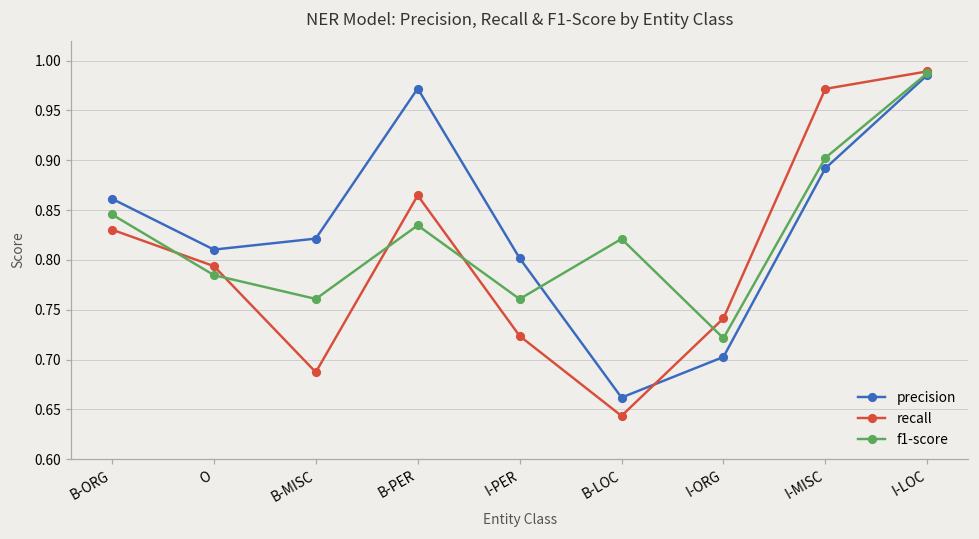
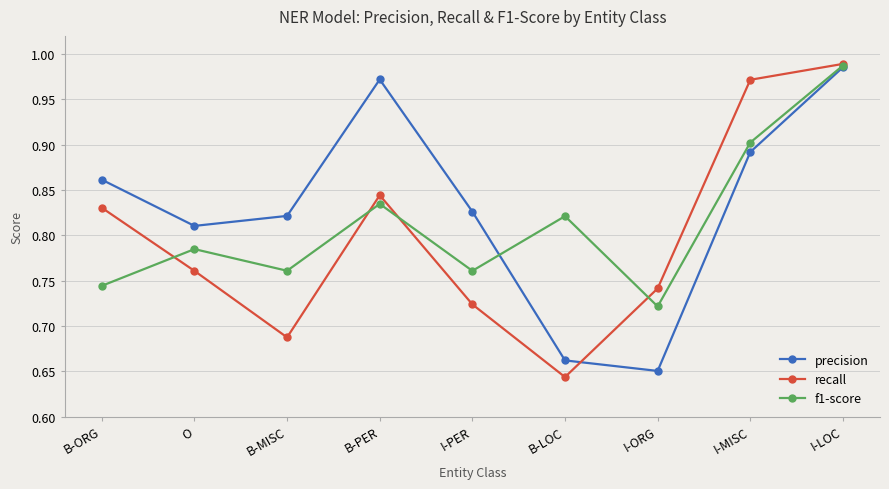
  {
    "precision": {
      "B-ORG": 0.86,
      "O": 0.81,
      "B-MISC": 0.82,
      "B-PER": 0.97,
-     "I-PER": 0.80,
+     "I-PER": 0.83,
      "B-LOC": 0.66,
-     "I-ORG": 0.70,
+     "I-ORG": 0.65,
      "I-MISC": 0.89
    },
    "recall": {
      "B-ORG": 0.83,
-     "O": 0.79,
+     "O": 0.76,
      "B-MISC": 0.69,
-     "B-PER": 0.86,
+     "B-PER": 0.84,
      "I-PER": 0.72,
      "B-LOC": 0.64,
      "I-ORG": 0.74,
      "I-MISC": 0.97
    },
    "f1-score": {
-     "B-ORG": 0.85,
+     "B-ORG": 0.74,
      "O": 0.78,
      "B-MISC": 0.76,
      "B-PER": 0.83,
      "I-PER": 0.76,
      "B-LOC": 0.82,
      "I-ORG": 0.72,
      "I-MISC": 0.90
    }
  }
